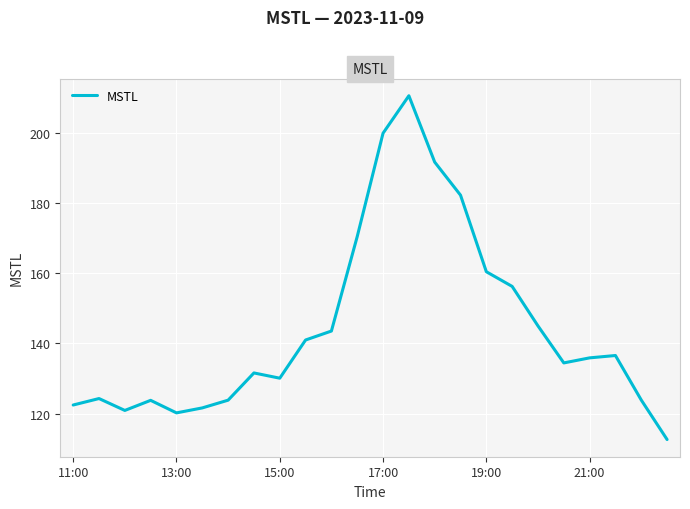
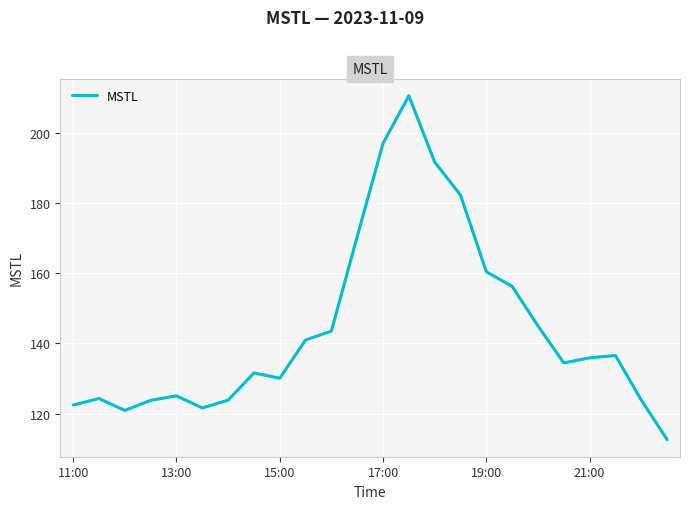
  {
    "11:00": 122,
-   "13:00": 120,
+   "13:00": 125,
    "15:00": 130,
-   "17:00": 200,
+   "17:00": 197,
    "19:00": 160,
    "21:00": 136
  }
